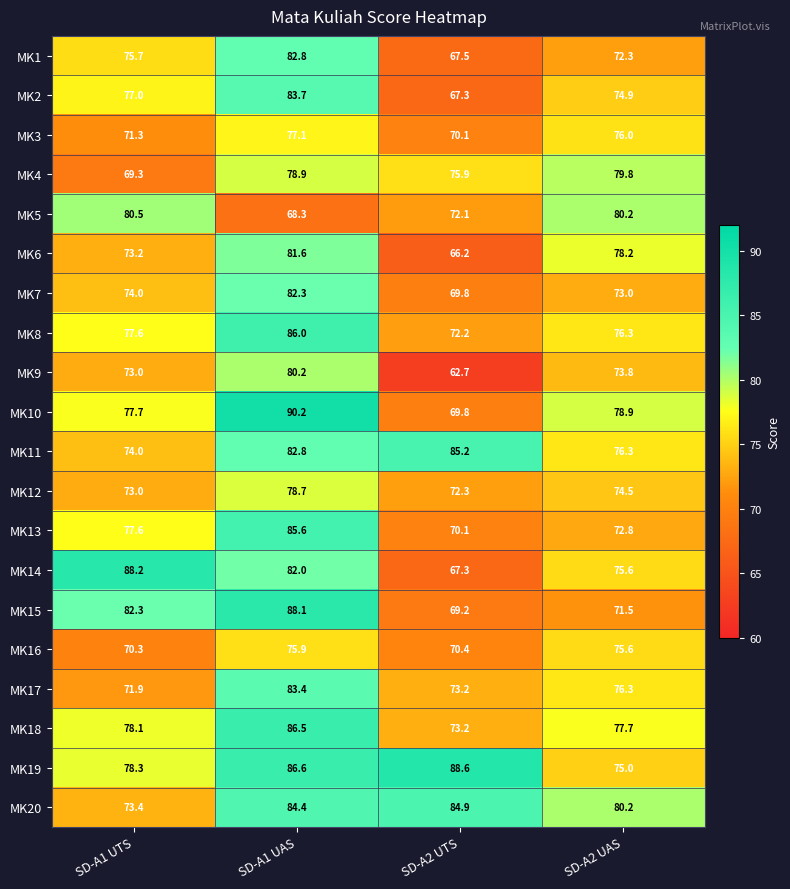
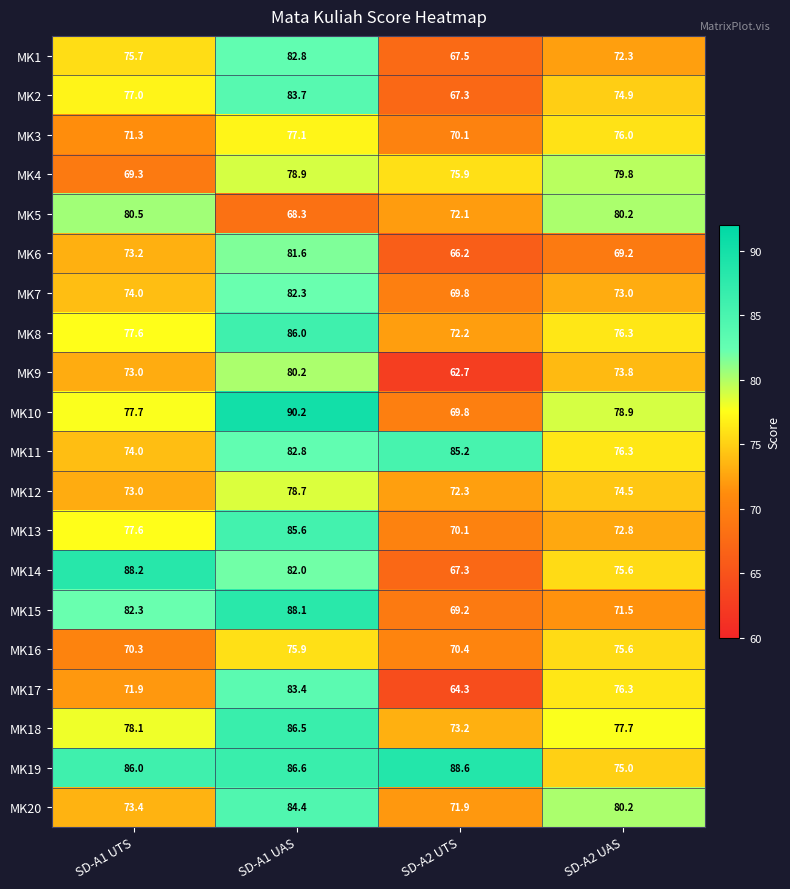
  {
    "MK1": {
      "SD-A1 UTS": 75.7,
      "SD-A1 UAS": 82.8,
      "SD-A2 UTS": 67.5,
      "SD-A2 UAS": 72.3
    },
    "MK2": {
      "SD-A1 UTS": 77.0,
      "SD-A1 UAS": 83.7,
      "SD-A2 UTS": 67.3,
      "SD-A2 UAS": 74.9
    },
    "MK3": {
      "SD-A1 UTS": 71.3,
      "SD-A1 UAS": 77.1,
      "SD-A2 UTS": 70.1,
      "SD-A2 UAS": 76.0
    },
    "MK4": {
      "SD-A1 UTS": 69.3,
      "SD-A1 UAS": 78.9,
      "SD-A2 UTS": 75.9,
      "SD-A2 UAS": 79.8
    },
    "MK5": {
      "SD-A1 UTS": 80.5,
      "SD-A1 UAS": 68.3,
      "SD-A2 UTS": 72.1,
      "SD-A2 UAS": 80.2
    },
    "MK6": {
      "SD-A1 UTS": 73.2,
      "SD-A1 UAS": 81.6,
      "SD-A2 UTS": 66.2,
-     "SD-A2 UAS": 78.2
+     "SD-A2 UAS": 69.2
    },
    "MK7": {
      "SD-A1 UTS": 74.0,
      "SD-A1 UAS": 82.3,
      "SD-A2 UTS": 69.8,
      "SD-A2 UAS": 73.0
    },
    "MK8": {
      "SD-A1 UTS": 77.6,
      "SD-A1 UAS": 86.0,
      "SD-A2 UTS": 72.2,
      "SD-A2 UAS": 76.3
    },
    "MK9": {
      "SD-A1 UTS": 73.0,
      "SD-A1 UAS": 80.2,
      "SD-A2 UTS": 62.7,
      "SD-A2 UAS": 73.8
    },
    "MK10": {
      "SD-A1 UTS": 77.7,
      "SD-A1 UAS": 90.2,
      "SD-A2 UTS": 69.8,
      "SD-A2 UAS": 78.9
    },
    "MK11": {
      "SD-A1 UTS": 74.0,
      "SD-A1 UAS": 82.8,
      "SD-A2 UTS": 85.2,
      "SD-A2 UAS": 76.3
    },
    "MK12": {
      "SD-A1 UTS": 73.0,
      "SD-A1 UAS": 78.7,
      "SD-A2 UTS": 72.3,
      "SD-A2 UAS": 74.5
    },
    "MK13": {
      "SD-A1 UTS": 77.6,
      "SD-A1 UAS": 85.6,
      "SD-A2 UTS": 70.1,
      "SD-A2 UAS": 72.8
    },
    "MK14": {
      "SD-A1 UTS": 88.2,
      "SD-A1 UAS": 82.0,
      "SD-A2 UTS": 67.3,
      "SD-A2 UAS": 75.6
    },
    "MK15": {
      "SD-A1 UTS": 82.3,
      "SD-A1 UAS": 88.1,
      "SD-A2 UTS": 69.2,
      "SD-A2 UAS": 71.5
    },
    "MK16": {
      "SD-A1 UTS": 70.3,
      "SD-A1 UAS": 75.9,
      "SD-A2 UTS": 70.4,
      "SD-A2 UAS": 75.6
    },
    "MK17": {
      "SD-A1 UTS": 71.9,
      "SD-A1 UAS": 83.4,
-     "SD-A2 UTS": 73.2,
+     "SD-A2 UTS": 64.3,
      "SD-A2 UAS": 76.3
    },
    "MK18": {
      "SD-A1 UTS": 78.1,
      "SD-A1 UAS": 86.5,
      "SD-A2 UTS": 73.2,
      "SD-A2 UAS": 77.7
    },
    "MK19": {
-     "SD-A1 UTS": 78.3,
+     "SD-A1 UTS": 86.0,
      "SD-A1 UAS": 86.6,
      "SD-A2 UTS": 88.6,
      "SD-A2 UAS": 75.0
    },
    "MK20": {
      "SD-A1 UTS": 73.4,
      "SD-A1 UAS": 84.4,
-     "SD-A2 UTS": 84.9,
+     "SD-A2 UTS": 71.9,
      "SD-A2 UAS": 80.2
    }
  }
